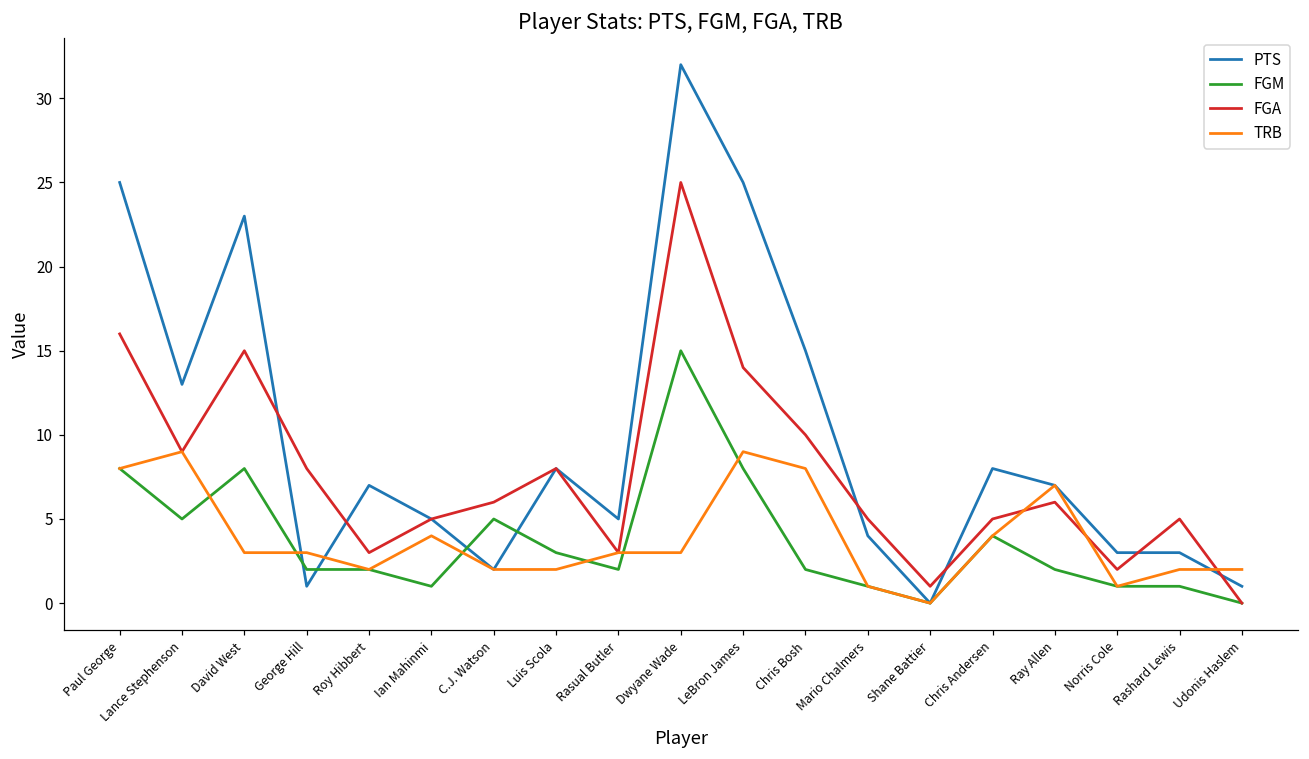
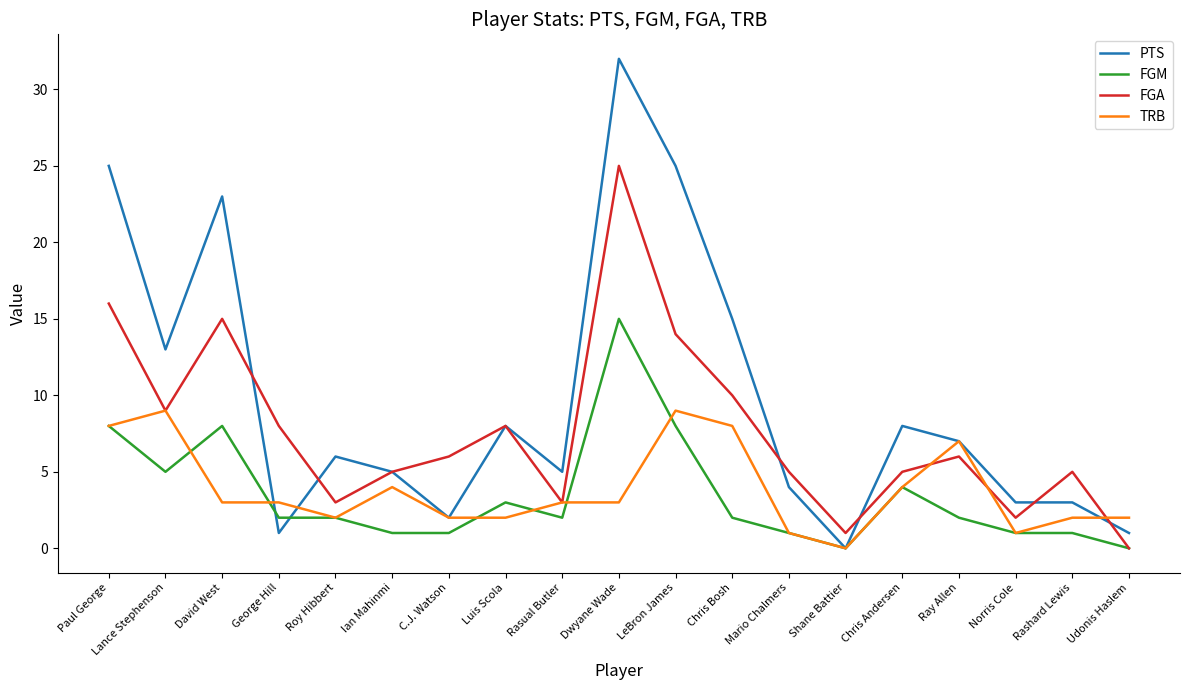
  {
    "PTS": {
      "Paul George": 25,
      "Lance Stephenson": 13,
      "David West": 23,
      "George Hill": 1,
-     "Roy Hibbert": 7,
+     "Roy Hibbert": 6,
      "Rasual Butler": 5,
      "Dwyane Wade": 32,
      "LeBron James": 25,
      "Chris Bosh": 15,
      "Mario Chalmers": 4,
      "Chris Andersen": 8,
      "Norris Cole": 3,
      "Rashard Lewis": 3,
      "Udonis Haslem": 1
    },
    "FGM": {
      "Lance Stephenson": 5,
      "David West": 8,
      "George Hill": 2,
      "Ian Mahinmi": 1,
-     "C.J. Watson": 5,
+     "C.J. Watson": 1,
      "Luis Scola": 3,
      "Rasual Butler": 2,
      "Dwyane Wade": 15,
      "LeBron James": 8,
      "Chris Bosh": 2,
      "Ray Allen": 2,
      "Rashard Lewis": 1
    },
    "FGA": {
      "Paul George": 16,
      "David West": 15,
      "George Hill": 8,
      "Roy Hibbert": 3,
      "C.J. Watson": 6,
      "Dwyane Wade": 25,
      "LeBron James": 14,
      "Chris Bosh": 10,
      "Mario Chalmers": 5,
      "Shane Battier": 1,
      "Chris Andersen": 5,
      "Ray Allen": 6,
      "Norris Cole": 2,
      "Rashard Lewis": 5
    },
    "TRB": {
      "David West": 3,
      "George Hill": 3,
      "Ian Mahinmi": 4,
      "Luis Scola": 2,
      "Dwyane Wade": 3,
      "LeBron James": 9,
      "Chris Bosh": 8,
      "Rashard Lewis": 2,
      "Udonis Haslem": 2
    }
  }
